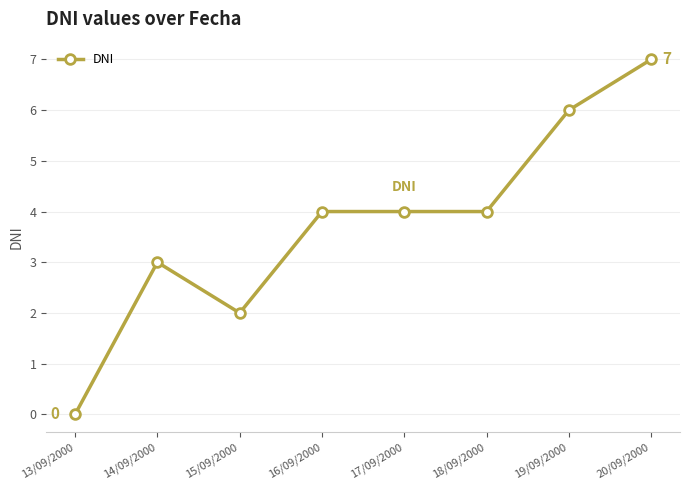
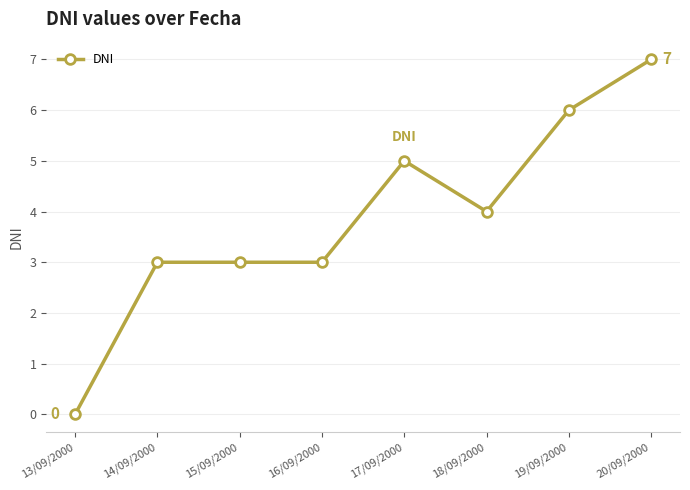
  {
    "14/09/2000": 3,
-   "15/09/2000": 2,
-   "16/09/2000": 4,
-   "17/09/2000": 4,
+   "15/09/2000": 3,
+   "16/09/2000": 3,
+   "17/09/2000": 5,
    "18/09/2000": 4,
    "19/09/2000": 6
  }
